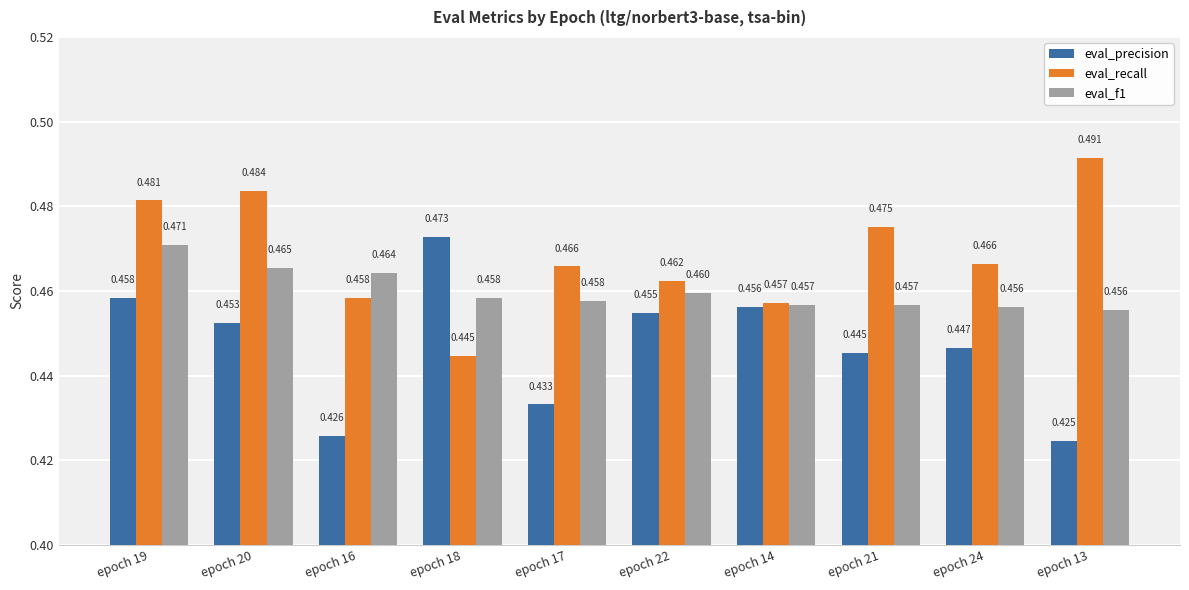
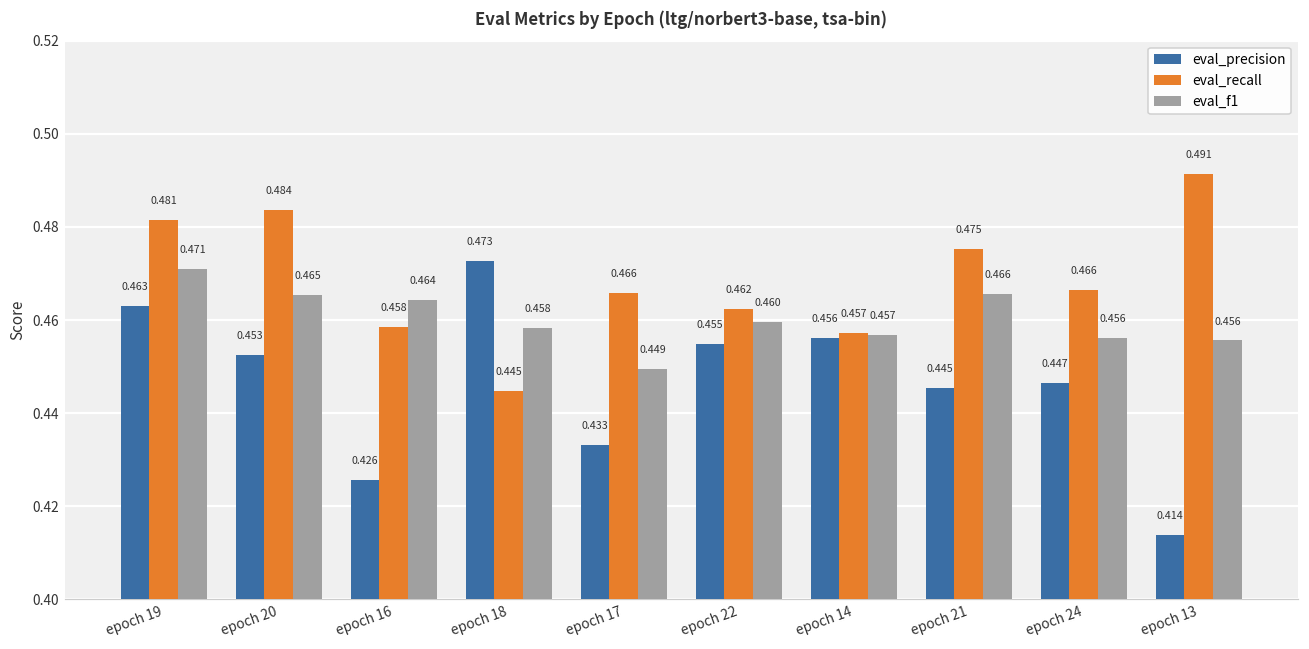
  {
    "eval_precision": {
-     "epoch 19": 0.458,
+     "epoch 19": 0.463,
      "epoch 20": 0.453,
      "epoch 16": 0.426,
      "epoch 18": 0.473,
      "epoch 17": 0.433,
      "epoch 22": 0.455,
      "epoch 14": 0.456,
      "epoch 21": 0.445,
      "epoch 24": 0.447,
-     "epoch 13": 0.425
+     "epoch 13": 0.414
    },
    "eval_recall": {
      "epoch 19": 0.481,
      "epoch 20": 0.484,
      "epoch 16": 0.458,
      "epoch 18": 0.445,
      "epoch 17": 0.466,
      "epoch 22": 0.462,
      "epoch 14": 0.457,
      "epoch 21": 0.475,
      "epoch 24": 0.466,
      "epoch 13": 0.491
    },
    "eval_f1": {
      "epoch 19": 0.471,
      "epoch 20": 0.465,
      "epoch 16": 0.464,
      "epoch 18": 0.458,
-     "epoch 17": 0.458,
+     "epoch 17": 0.449,
      "epoch 22": 0.460,
      "epoch 14": 0.457,
-     "epoch 21": 0.457,
+     "epoch 21": 0.466,
      "epoch 24": 0.456,
      "epoch 13": 0.456
    }
  }
